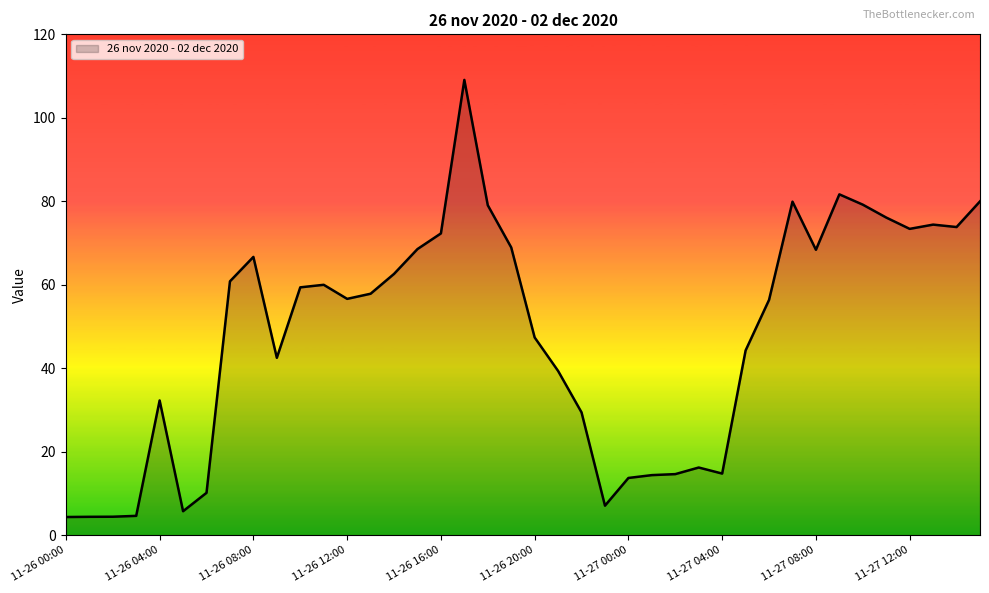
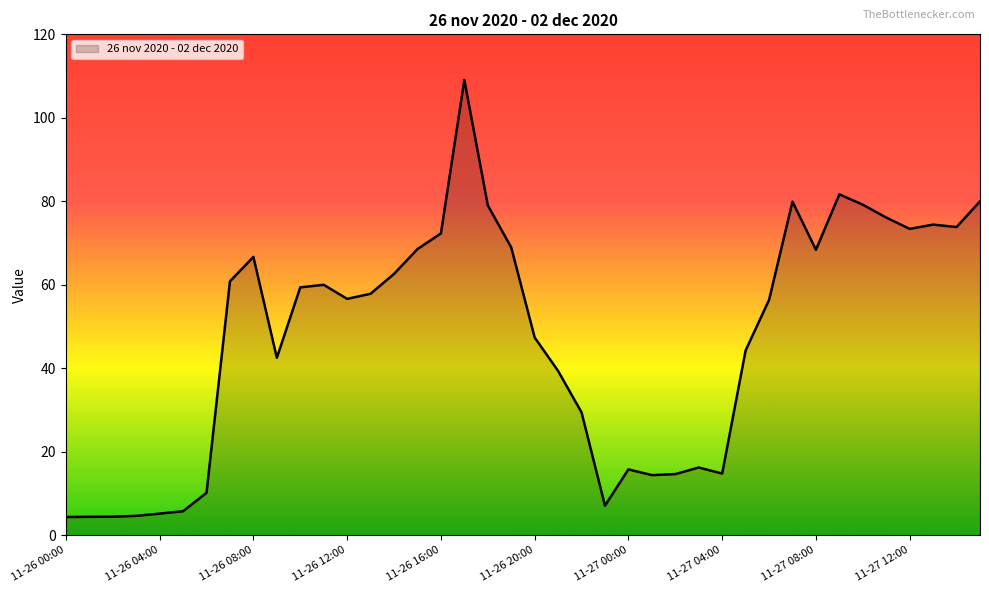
  {
    "11-26 00:00": 4,
-   "11-26 04:00": 32,
+   "11-26 04:00": 5,
    "11-26 08:00": 67,
    "11-26 12:00": 57,
    "11-26 16:00": 72,
    "11-26 20:00": 47,
-   "11-27 00:00": 14,
+   "11-27 00:00": 16,
    "11-27 04:00": 15,
    "11-27 08:00": 68,
    "11-27 12:00": 73
  }
